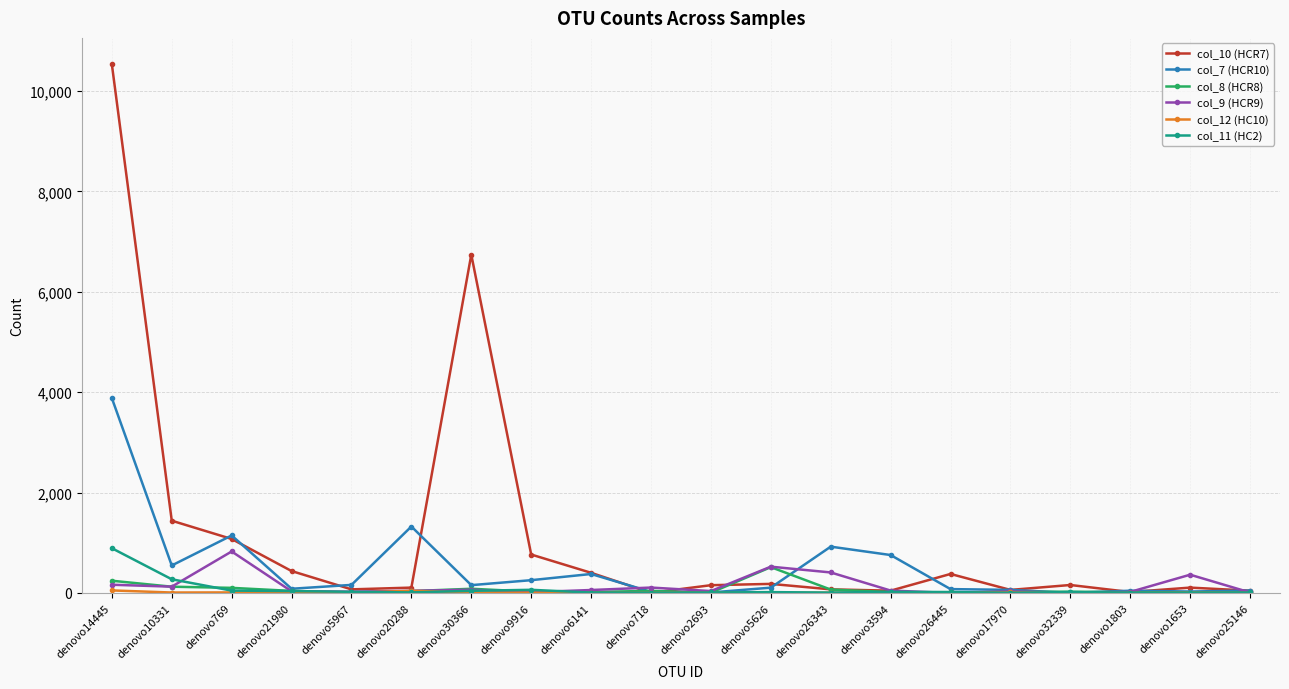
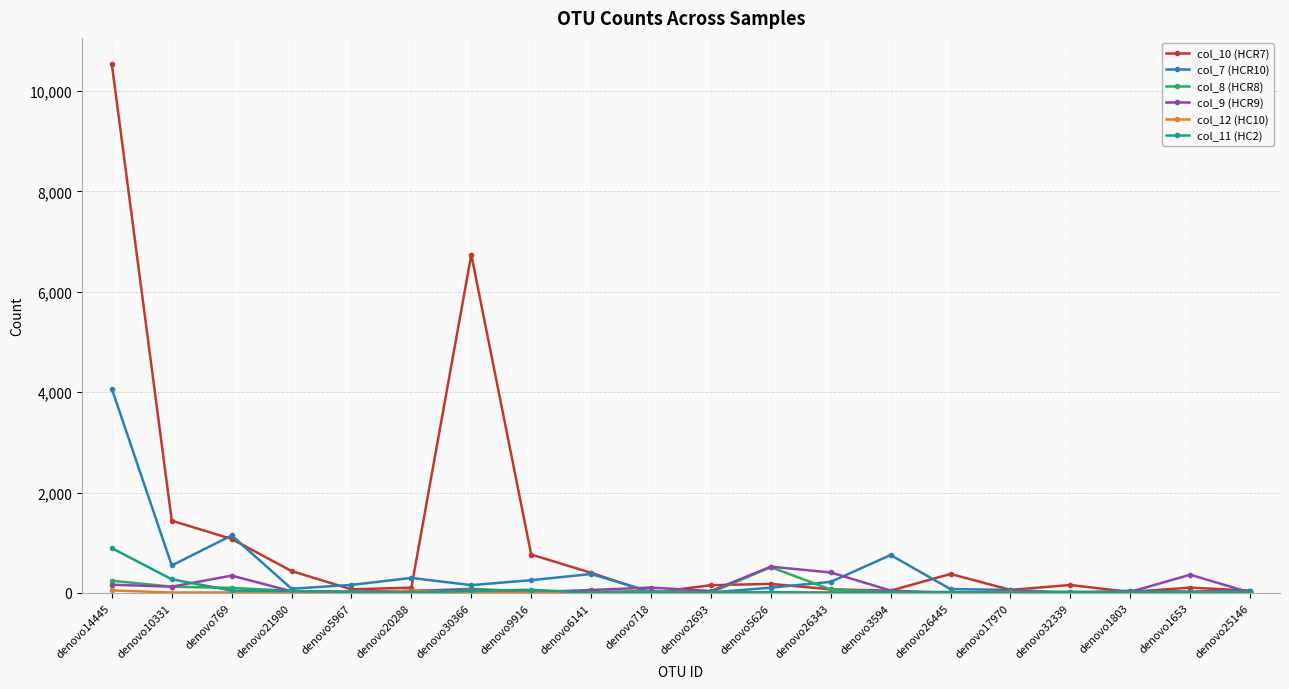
  {
    "col_10 (HCR7)": {
      "denovo14445": "10,500",
      "denovo10331": "1,400",
      "denovo769": "1,100",
      "denovo21980": "400",
      "denovo20288": "100",
      "denovo30366": "6,700",
      "denovo9916": "800",
      "denovo2693": "200",
      "denovo5626": "200",
      "denovo26445": "400",
      "denovo32339": "200",
      "denovo1653": "100"
    },
    "col_7 (HCR10)": {
-     "denovo14445": "3,900",
+     "denovo14445": "4,100",
      "denovo10331": "500",
      "denovo769": "1,100",
      "denovo5967": "200",
-     "denovo20288": "1,300",
+     "denovo20288": "300",
      "denovo30366": "200",
      "denovo9916": "300",
      "denovo5626": "100",
-     "denovo26343": "900",
+     "denovo26343": "200",
      "denovo3594": "800",
      "denovo26445": "100"
    },
    "col_9 (HCR9)": {
      "denovo14445": "200",
-     "denovo769": "800",
+     "denovo769": "300",
      "denovo718": "100",
      "denovo26343": "400",
      "denovo1653": "400"
    },
    "col_12 (HC10)": {
      "denovo14445": "100",
      "denovo10331": "0"
    }
  }
